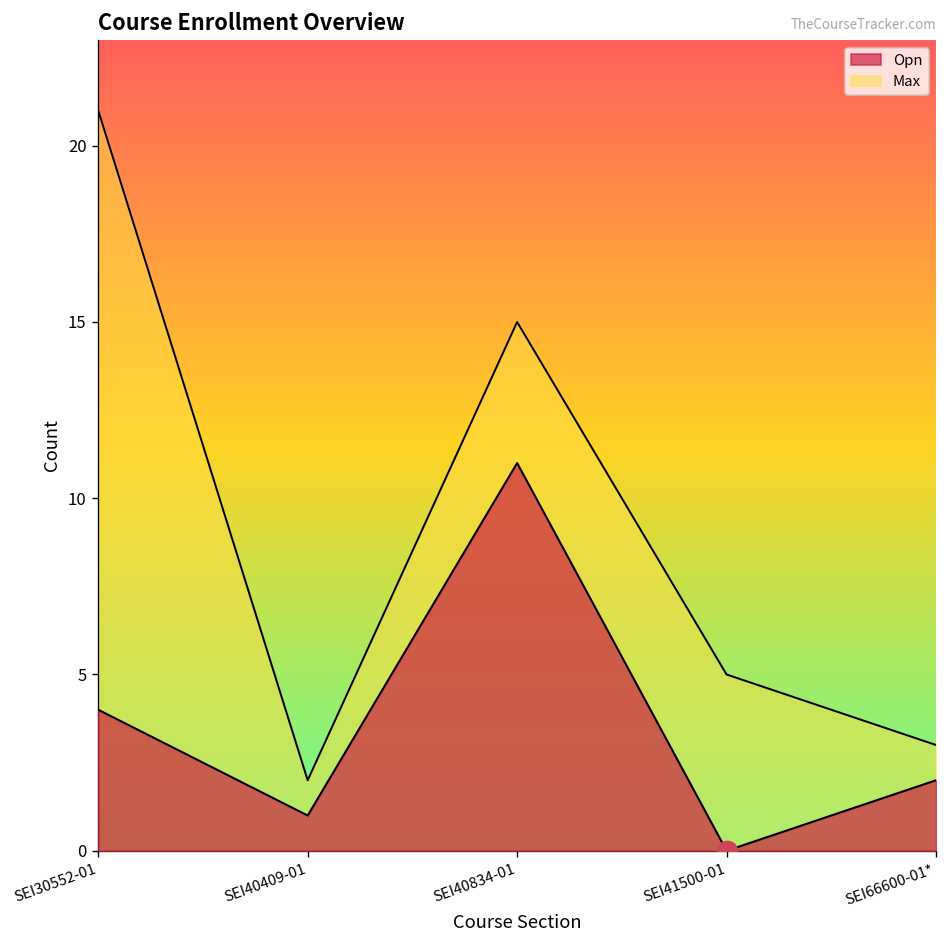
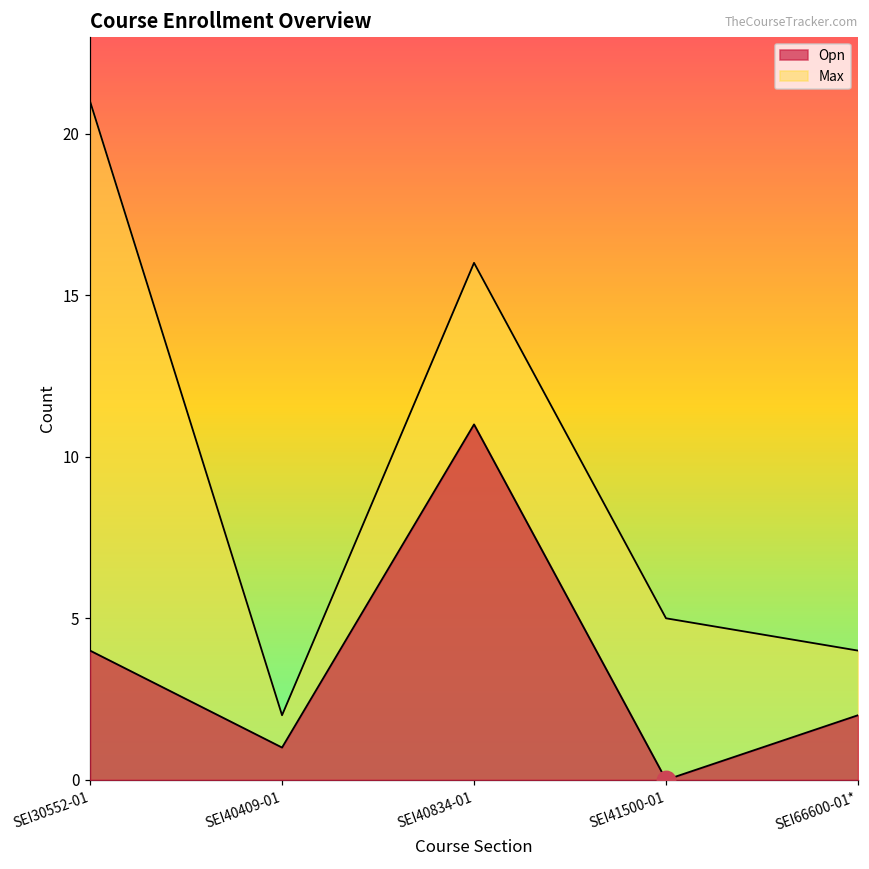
  {
    "Max": {
      "SEI30552-01": 21,
      "SEI40409-01": 2,
-     "SEI40834-01": 15,
+     "SEI40834-01": 16,
      "SEI41500-01": 5,
-     "SEI66600-01*": 3
+     "SEI66600-01*": 4
    }
  }
